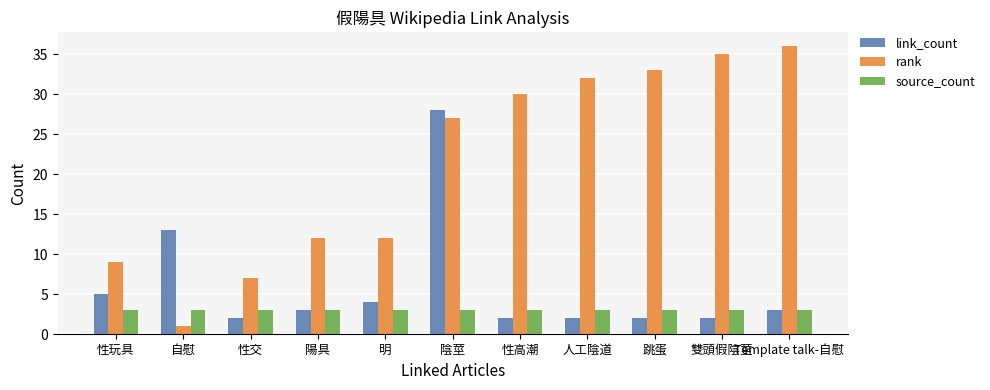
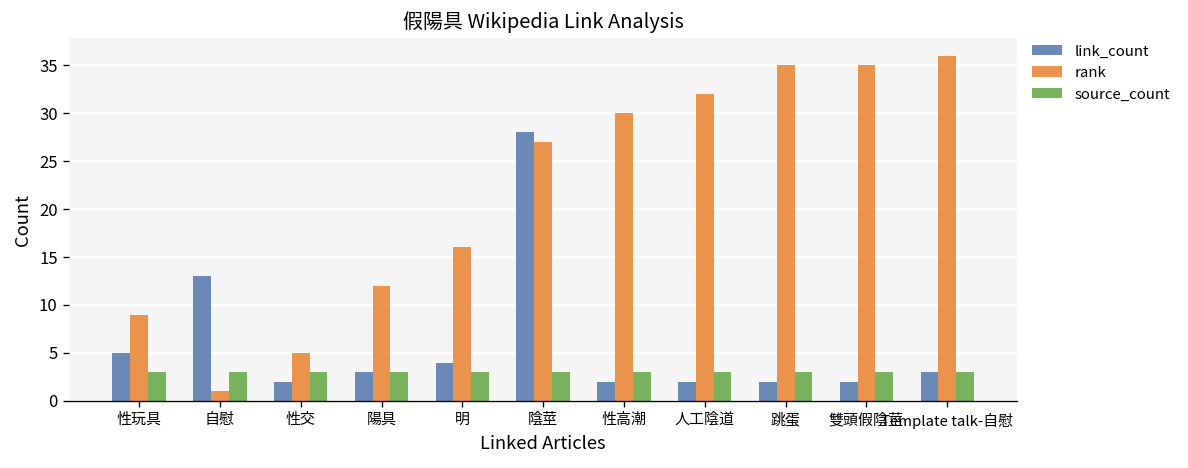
  {
    "rank": {
      "性玩具": 9,
      "自慰": 1,
-     "性交": 7,
+     "性交": 5,
      "陽具": 12,
-     "明": 12,
+     "明": 16,
      "陰莖": 27,
      "性高潮": 30,
      "人工陰道": 32,
-     "跳蛋": 33
+     "跳蛋": 35
    }
  }
